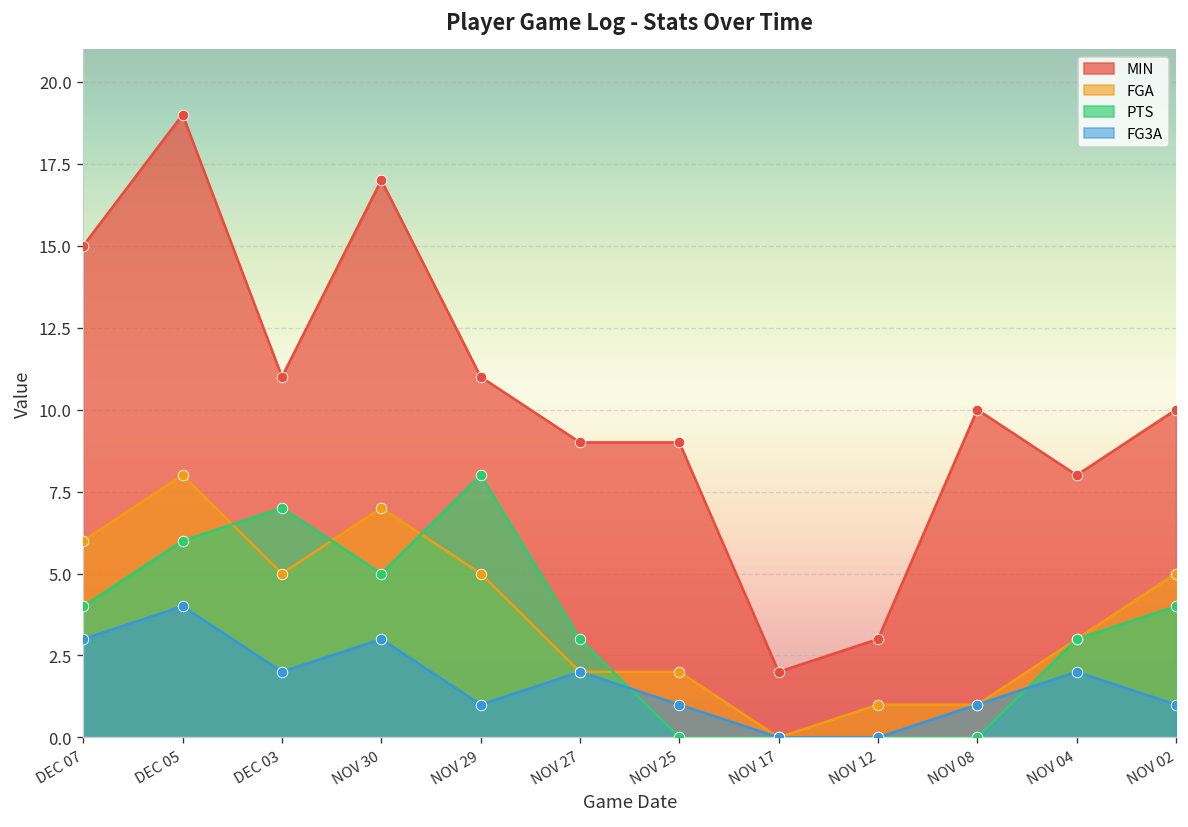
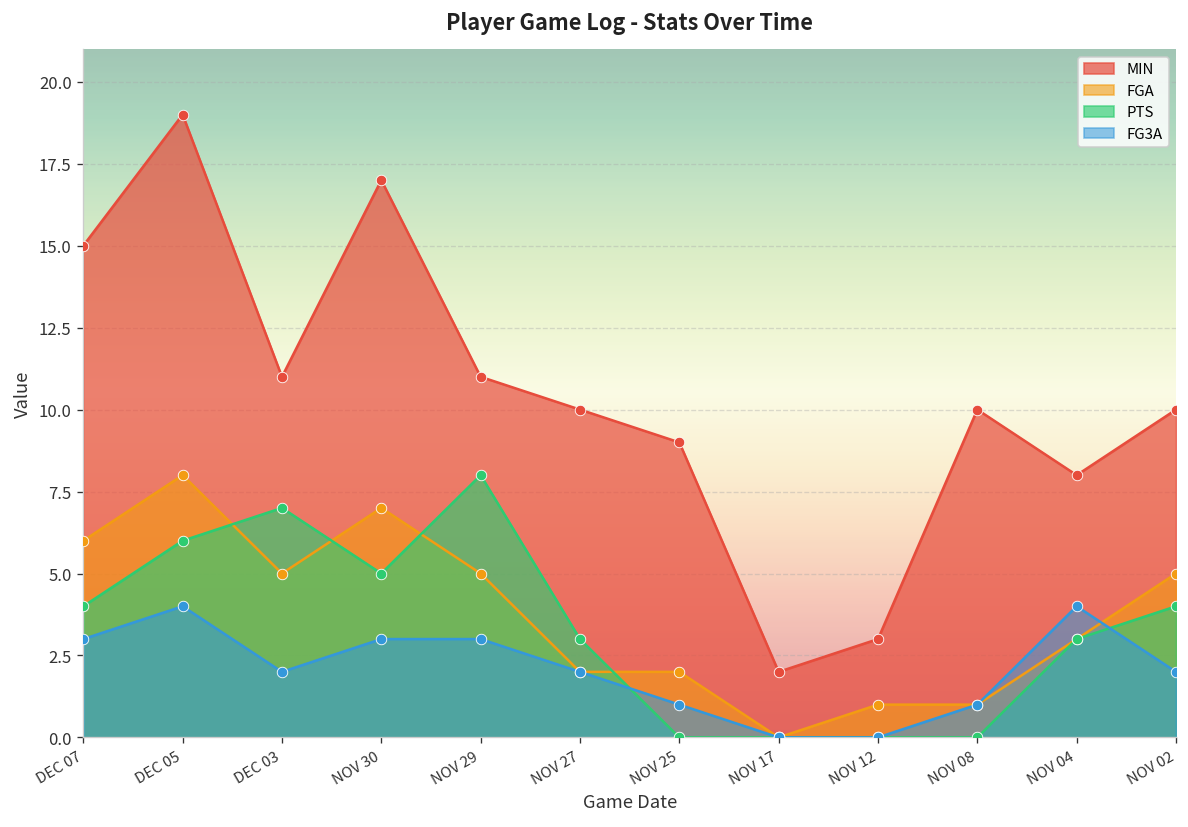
  {
    "MIN": {
      "DEC 07": 15,
      "DEC 05": 19,
      "DEC 03": 11,
      "NOV 30": 17,
      "NOV 29": 11,
-     "NOV 27": 9,
+     "NOV 27": 10,
      "NOV 25": 9,
      "NOV 17": 2,
      "NOV 12": 3,
      "NOV 08": 10,
      "NOV 04": 8,
      "NOV 02": 10
    },
    "FGA": {
      "DEC 07": 6,
      "DEC 05": 8,
      "DEC 03": 5,
      "NOV 30": 7,
      "NOV 29": 5,
      "NOV 25": 2,
      "NOV 12": 1,
      "NOV 02": 5
    },
    "PTS": {
      "DEC 07": 4,
      "DEC 05": 6,
      "DEC 03": 7,
      "NOV 30": 5,
      "NOV 29": 8,
      "NOV 27": 3,
      "NOV 25": 0,
      "NOV 08": 0,
      "NOV 02": 4
    },
    "FG3A": {
      "DEC 07": 3,
      "DEC 05": 4,
      "DEC 03": 2,
      "NOV 30": 3,
-     "NOV 29": 1,
+     "NOV 29": 3,
      "NOV 25": 1,
-     "NOV 04": 2,
-     "NOV 02": 1
+     "NOV 04": 4,
+     "NOV 02": 2
    }
  }
